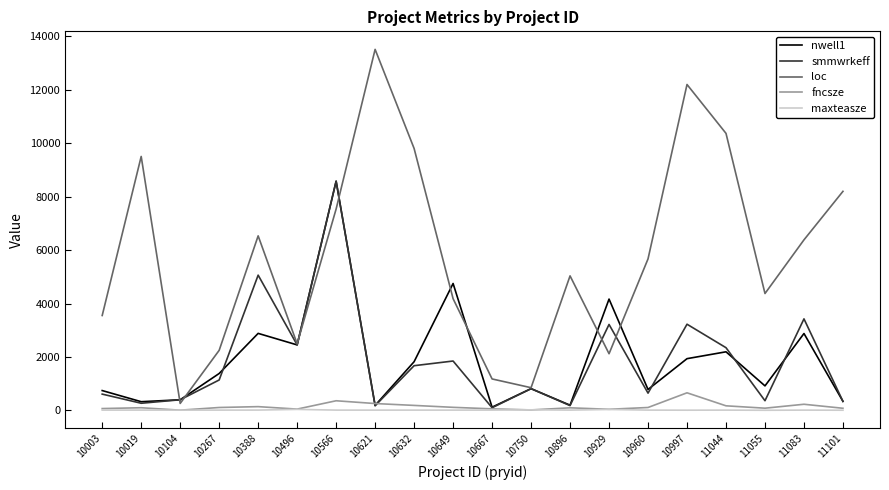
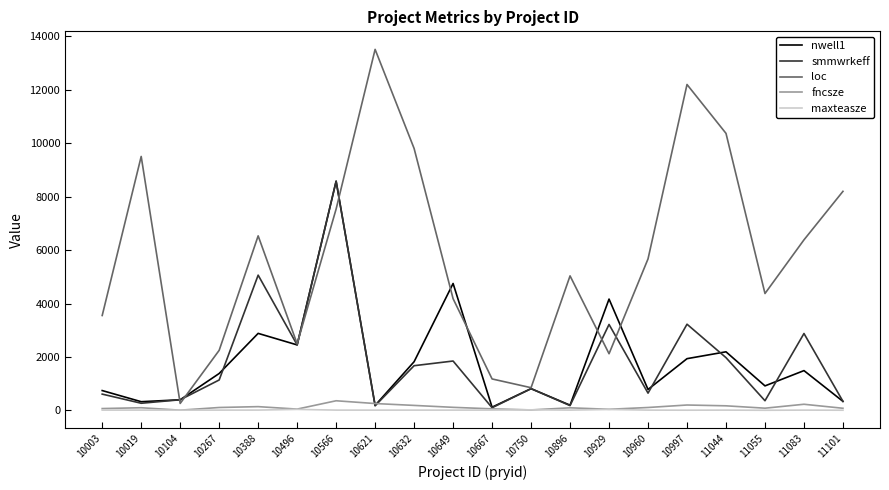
  {
    "nwell1": {
      "10003": 700,
      "10267": 1400,
      "10388": 2900,
      "10632": 1800,
      "10649": 4800,
      "10929": 4200,
      "10960": 800,
      "10997": 1900,
      "11044": 2200,
      "11055": 900,
-     "11083": 2900
+     "11083": 1500
    },
    "smmwrkeff": {
      "10003": 600,
      "10267": 1100,
      "10388": 5100,
      "10632": 1700,
      "10649": 1800,
      "10929": 3200,
      "10960": 600,
      "10997": 3200,
-     "11044": 2300,
+     "11044": 2000,
      "11055": 400,
-     "11083": 3400
+     "11083": 2900
    },
    "loc": {
      "10003": 3600,
      "10019": 9500,
      "10104": 300,
      "10267": 2200,
      "10388": 6500,
      "10566": 7500,
      "10621": 13500,
      "10632": 9800,
      "10649": 4200,
      "10667": 1200,
      "10896": 5000,
      "10929": 2100,
      "10960": 5700,
      "10997": 12200,
      "11044": 10400,
      "11055": 4400,
      "11083": 6400,
      "11101": 8200
    },
    "fncsze": {
      "10267": 100,
      "10388": 100,
      "10566": 400,
      "10632": 200,
      "10649": 100,
      "10960": 100,
-     "10997": 700,
+     "10997": 200,
      "11044": 200,
      "11083": 200
    },
    "maxteasze": {
      "10267": 0,
      "10388": 0,
      "10566": 0,
      "10621": 0,
      "10632": 0,
      "10649": 0,
      "10960": 0,
      "10997": 0,
      "11044": 0,
      "11083": 0
    }
  }
